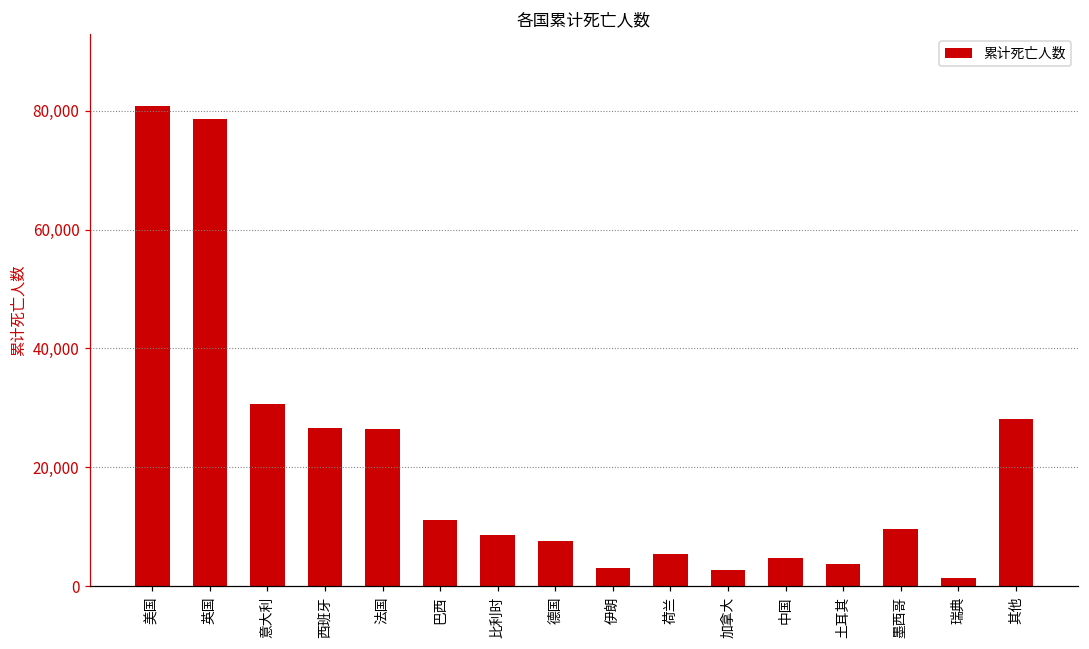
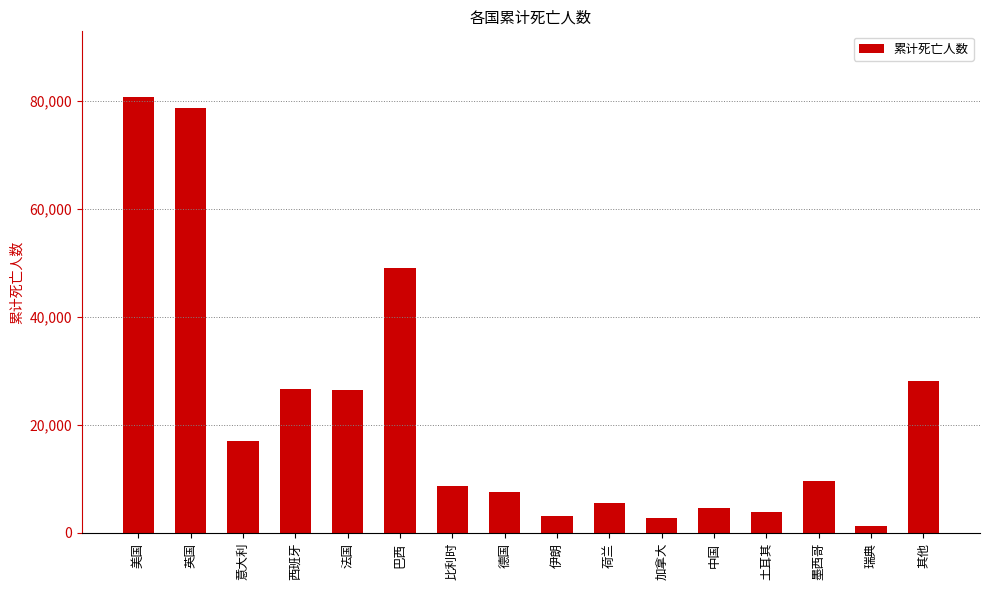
  {
    "美国": "81,000",
    "英国": "79,000",
-   "意大利": "31,000",
+   "意大利": "17,000",
    "西班牙": "27,000",
    "法国": "26,000",
-   "巴西": "11,000",
+   "巴西": "49,000",
    "比利时": "9,000",
    "德国": "8,000",
    "伊朗": "3,000",
    "荷兰": "5,000",
    "加拿大": "3,000",
    "中国": "5,000",
    "土耳其": "4,000",
    "墨西哥": "10,000",
    "瑞典": "1,000",
    "其他": "28,000"
  }
